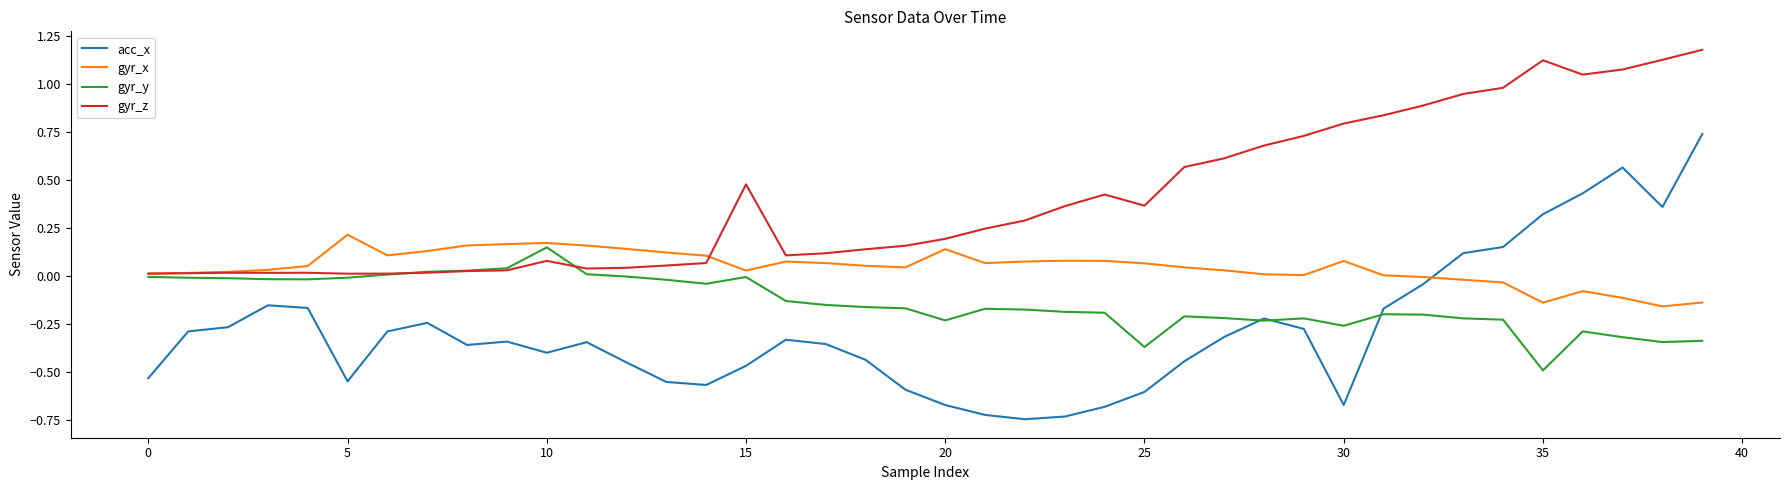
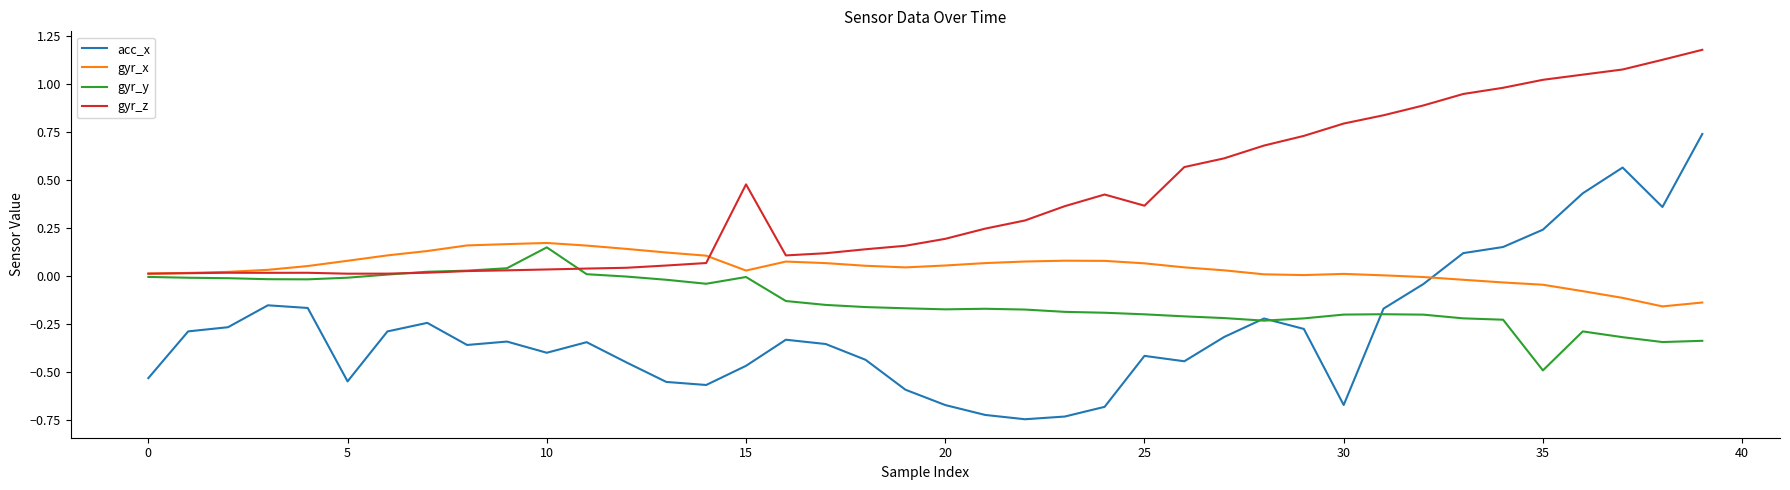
  {
    "acc_x": {
      "0": -0.53,
      "5": -0.55,
      "10": -0.40,
      "15": -0.47,
      "20": -0.67,
-     "25": -0.60,
+     "25": -0.41,
      "30": -0.67,
-     "35": 0.32
+     "35": 0.24
    },
    "gyr_x": {
-     "5": 0.22,
+     "5": 0.08,
      "10": 0.17,
      "15": 0.03,
-     "20": 0.14,
+     "20": 0.06,
      "25": 0.07,
-     "30": 0.08,
-     "35": -0.14
+     "30": 0.01,
+     "35": -0.04
    },
    "gyr_y": {
      "0": 0.00,
      "5": -0.01,
      "10": 0.15,
      "15": 0.00,
-     "20": -0.23,
-     "25": -0.37,
-     "30": -0.26,
+     "20": -0.17,
+     "25": -0.20,
+     "30": -0.20,
      "35": -0.49
    },
    "gyr_z": {
      "5": 0.01,
-     "10": 0.08,
+     "10": 0.04,
      "15": 0.48,
      "20": 0.19,
      "25": 0.37,
      "30": 0.79,
-     "35": 1.12
+     "35": 1.02
    }
  }
